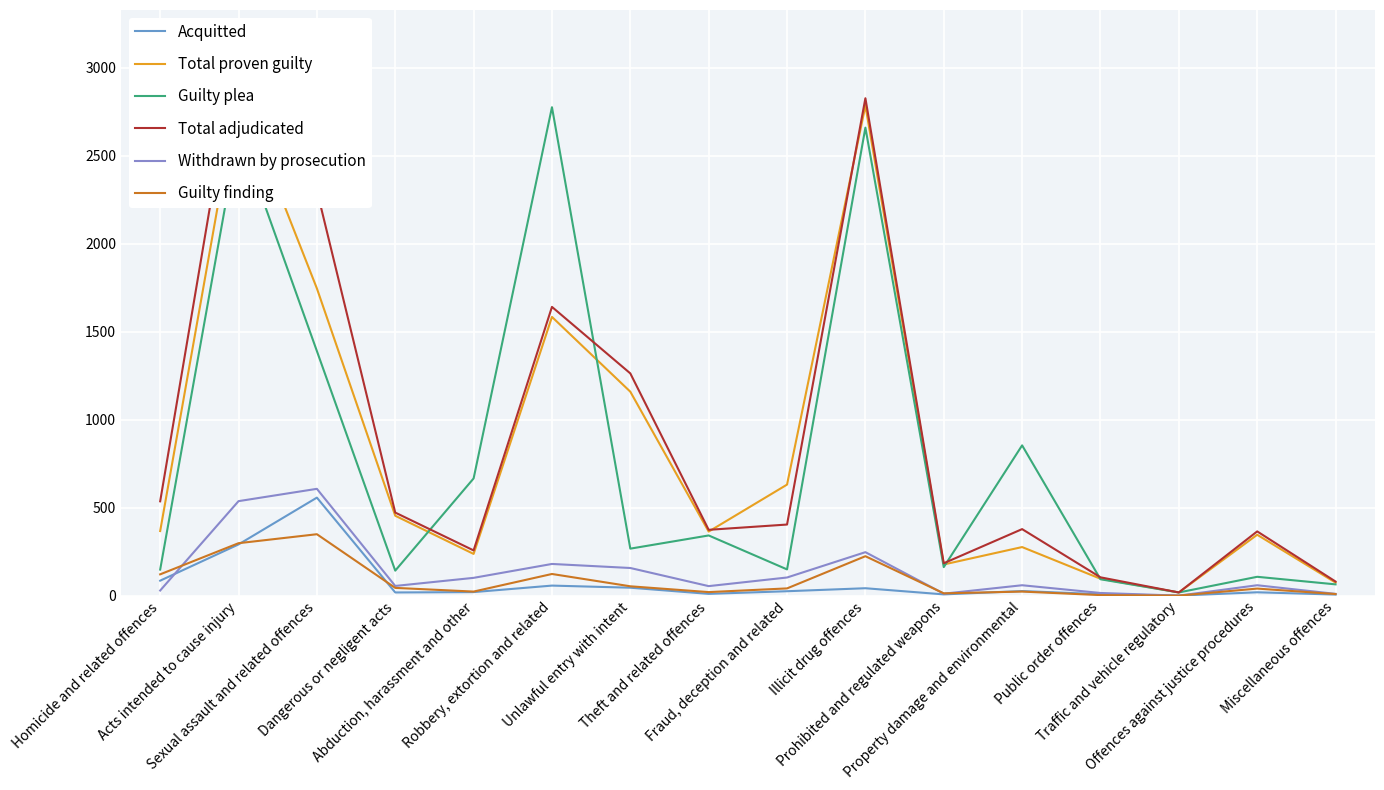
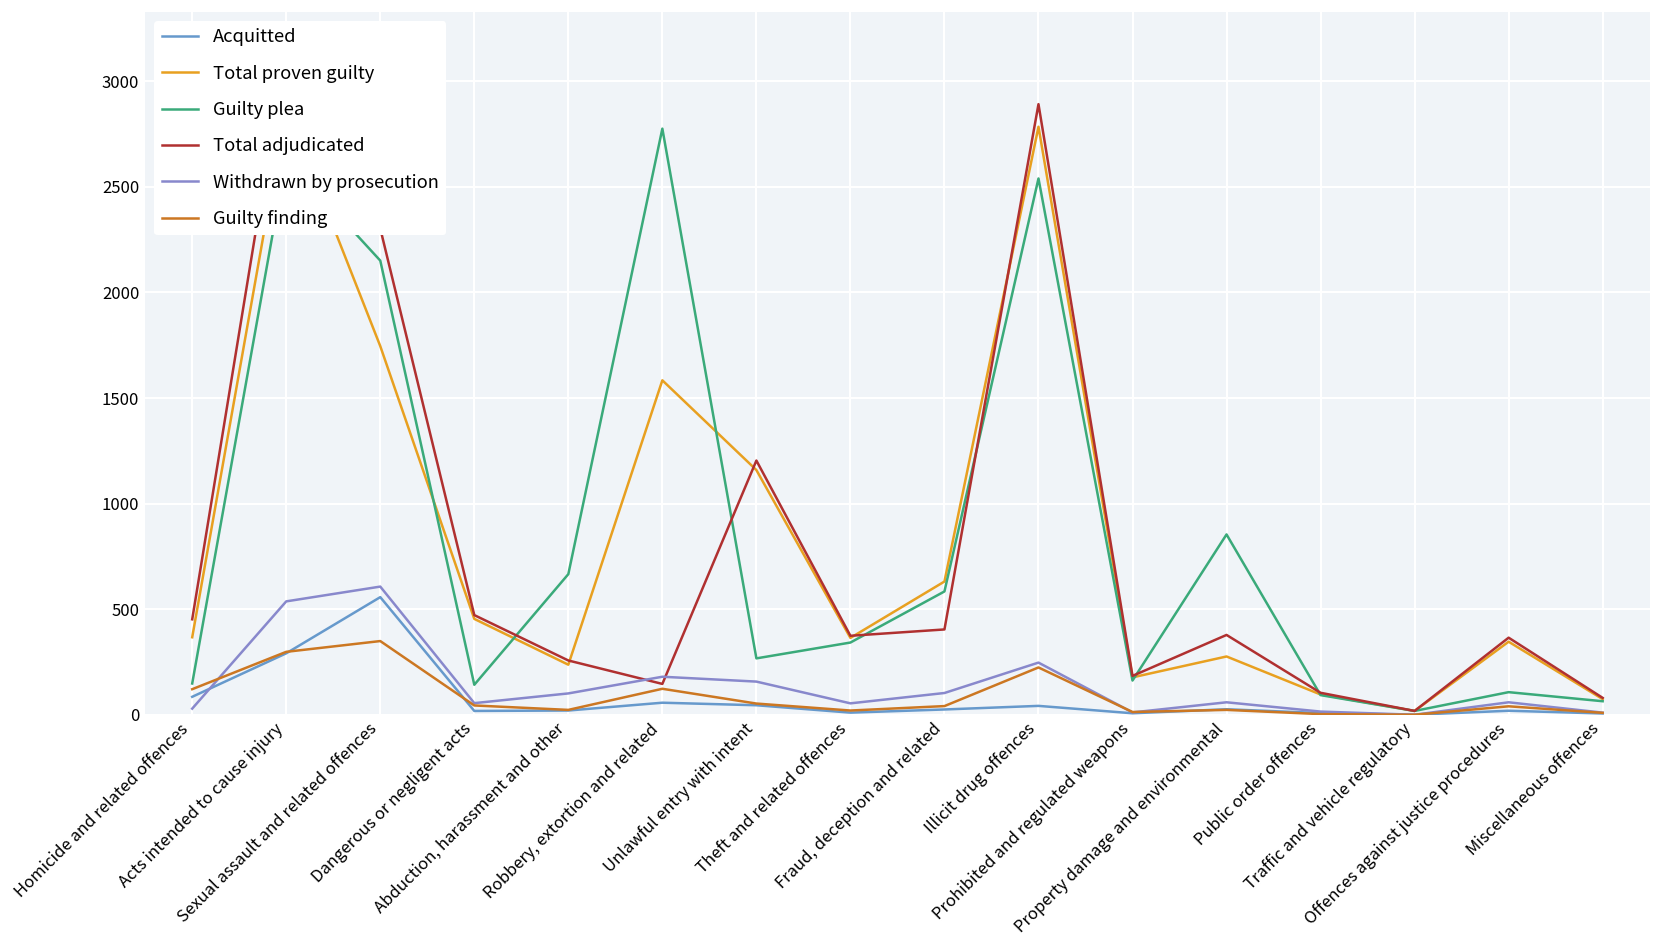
  {
    "Guilty plea": {
      "Homicide and related offences": 150,
-     "Sexual assault and related offences": 1390,
+     "Sexual assault and related offences": 2150,
      "Dangerous or negligent acts": 140,
      "Abduction, harassment and other": 670,
      "Robbery, extortion and related": 2780,
      "Unlawful entry with intent": 270,
      "Theft and related offences": 340,
-     "Fraud, deception and related": 150,
-     "Illicit drug offences": 2660,
+     "Fraud, deception and related": 580,
+     "Illicit drug offences": 2540,
      "Prohibited and regulated weapons": 160,
      "Property damage and environmental": 850,
      "Offences against justice procedures": 110
    },
    "Total adjudicated": {
-     "Homicide and related offences": 540,
+     "Homicide and related offences": 450,
      "Dangerous or negligent acts": 470,
      "Abduction, harassment and other": 260,
-     "Robbery, extortion and related": 1640,
-     "Unlawful entry with intent": 1260,
+     "Robbery, extortion and related": 150,
+     "Unlawful entry with intent": 1200,
      "Fraud, deception and related": 400,
-     "Illicit drug offences": 2830,
+     "Illicit drug offences": 2890,
      "Property damage and environmental": 380,
      "Offences against justice procedures": 370
    }
  }
